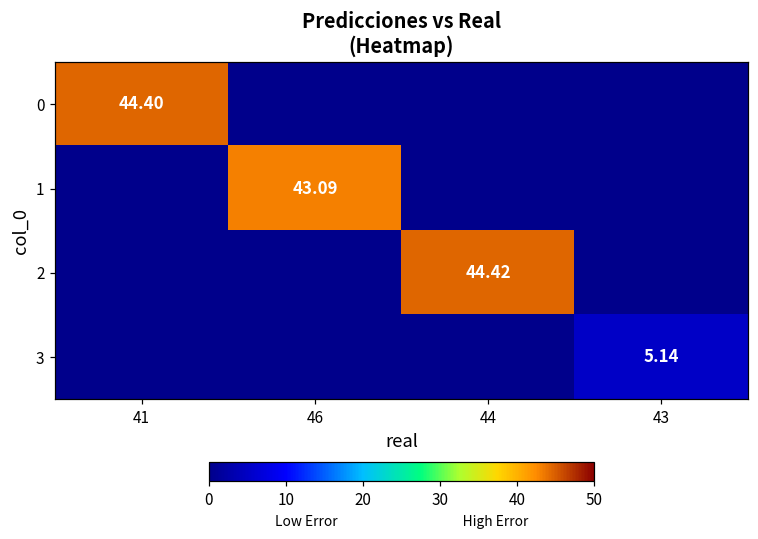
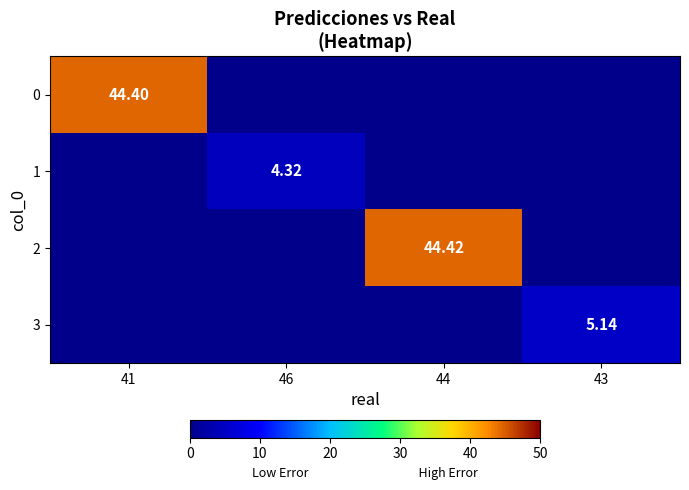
  {
    "0": {
      "41": 44.40
    },
    "1": {
-     "46": 43.09
+     "46": 4.32
    },
    "2": {
      "44": 44.42
    },
    "3": {
      "43": 5.14
    }
  }
